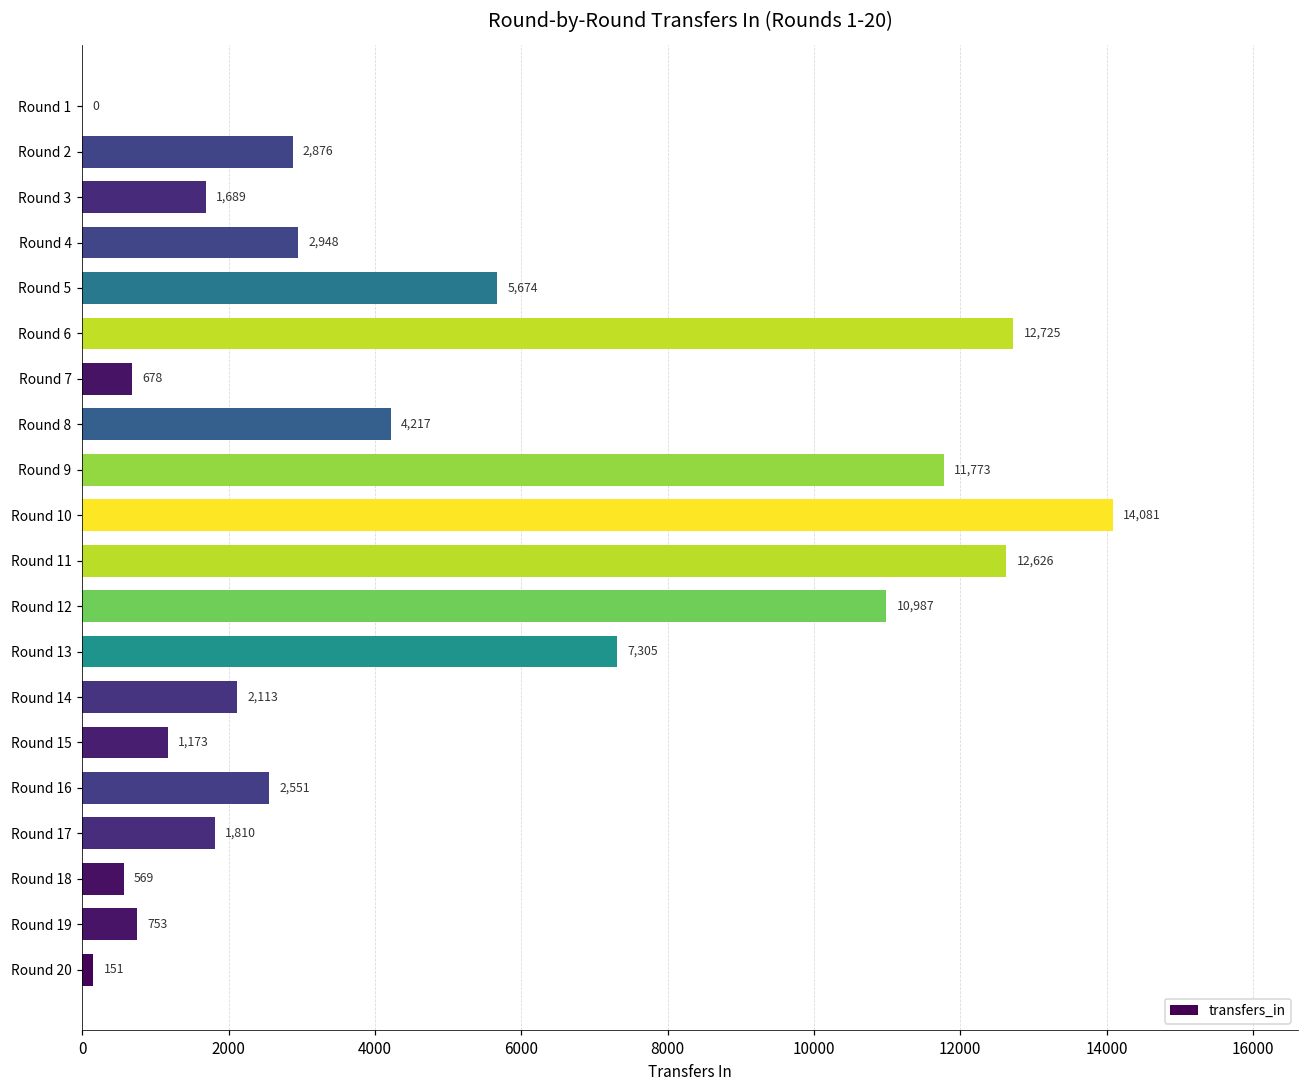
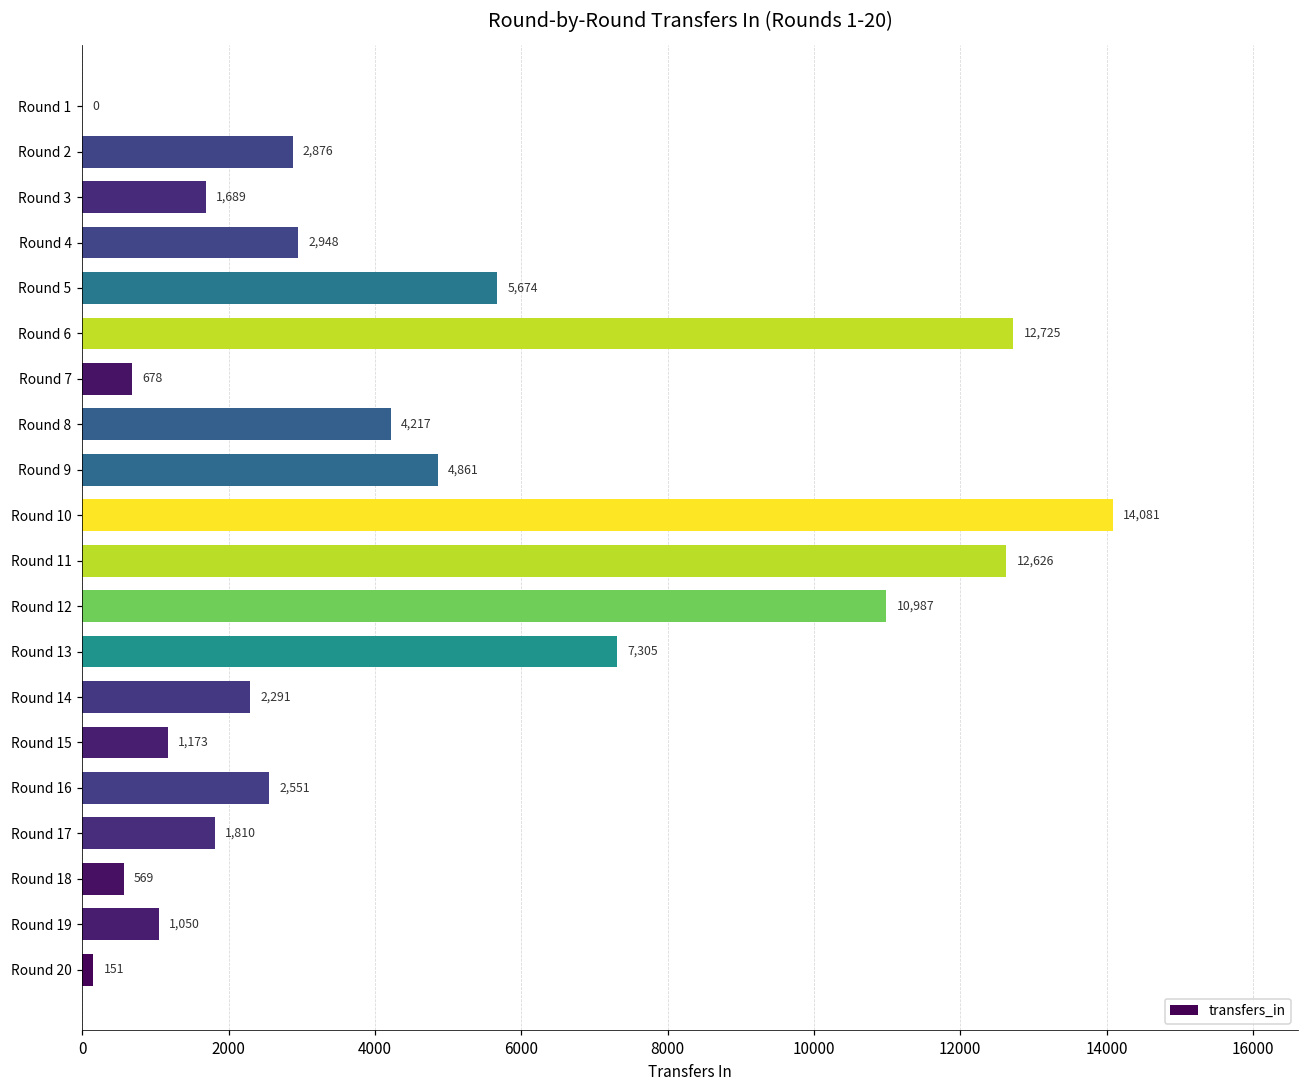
  {
    "Round 1": "0",
    "Round 2": "2,876",
    "Round 3": "1,689",
    "Round 4": "2,948",
    "Round 5": "5,674",
    "Round 6": "12,725",
    "Round 7": "678",
    "Round 8": "4,217",
-   "Round 9": "11,773",
+   "Round 9": "4,861",
    "Round 10": "14,081",
    "Round 11": "12,626",
    "Round 12": "10,987",
    "Round 13": "7,305",
-   "Round 14": "2,113",
+   "Round 14": "2,291",
    "Round 15": "1,173",
    "Round 16": "2,551",
    "Round 17": "1,810",
    "Round 18": "569",
-   "Round 19": "753",
+   "Round 19": "1,050",
    "Round 20": "151"
  }
